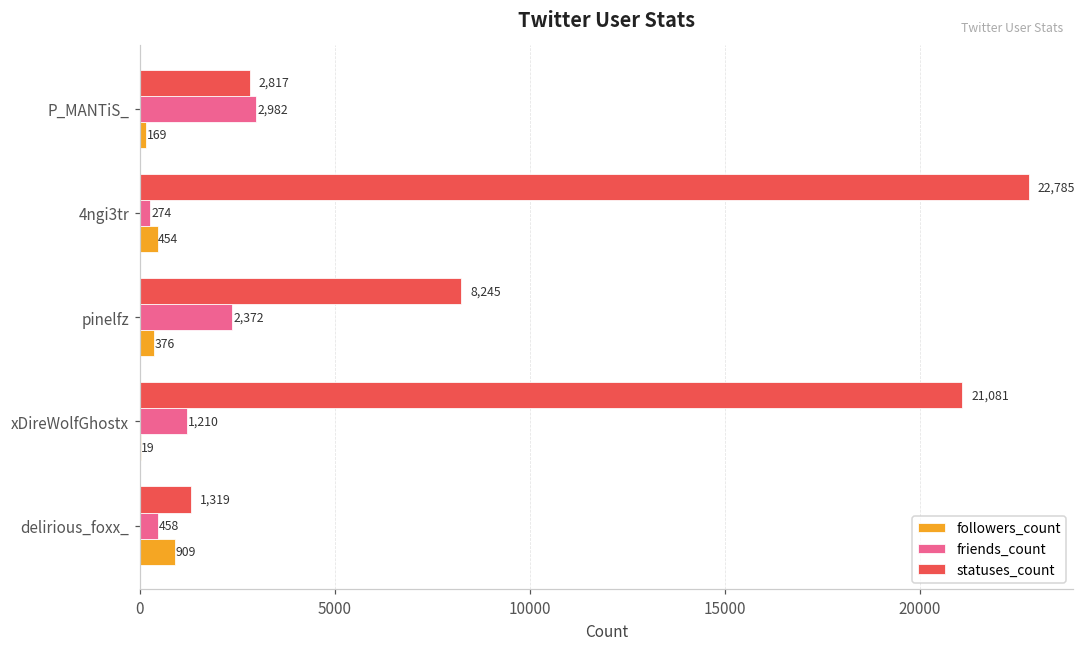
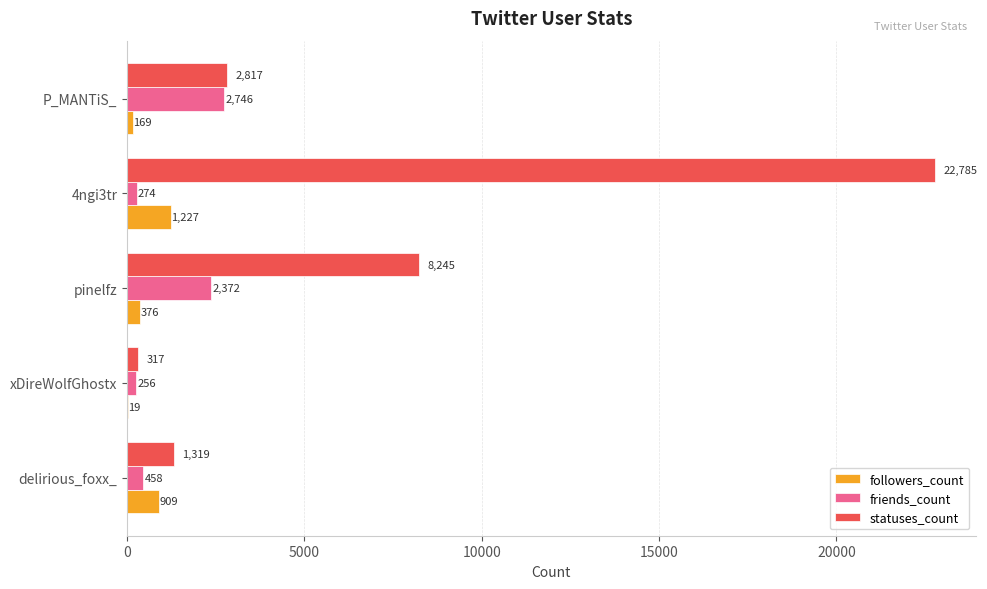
  {
    "followers_count": {
      "P_MANTiS_": "169",
-     "4ngi3tr": "454",
+     "4ngi3tr": "1,227",
      "pinelfz": "376",
      "xDireWolfGhostx": "19",
      "delirious_foxx_": "909"
    },
    "friends_count": {
-     "P_MANTiS_": "2,982",
+     "P_MANTiS_": "2,746",
      "4ngi3tr": "274",
      "pinelfz": "2,372",
-     "xDireWolfGhostx": "1,210",
+     "xDireWolfGhostx": "256",
      "delirious_foxx_": "458"
    },
    "statuses_count": {
      "P_MANTiS_": "2,817",
      "4ngi3tr": "22,785",
      "pinelfz": "8,245",
-     "xDireWolfGhostx": "21,081",
+     "xDireWolfGhostx": "317",
      "delirious_foxx_": "1,319"
    }
  }
